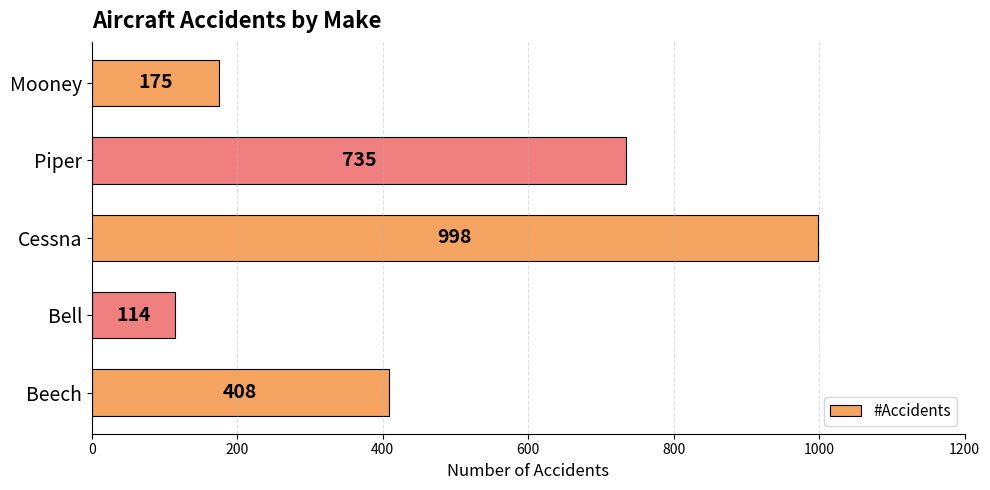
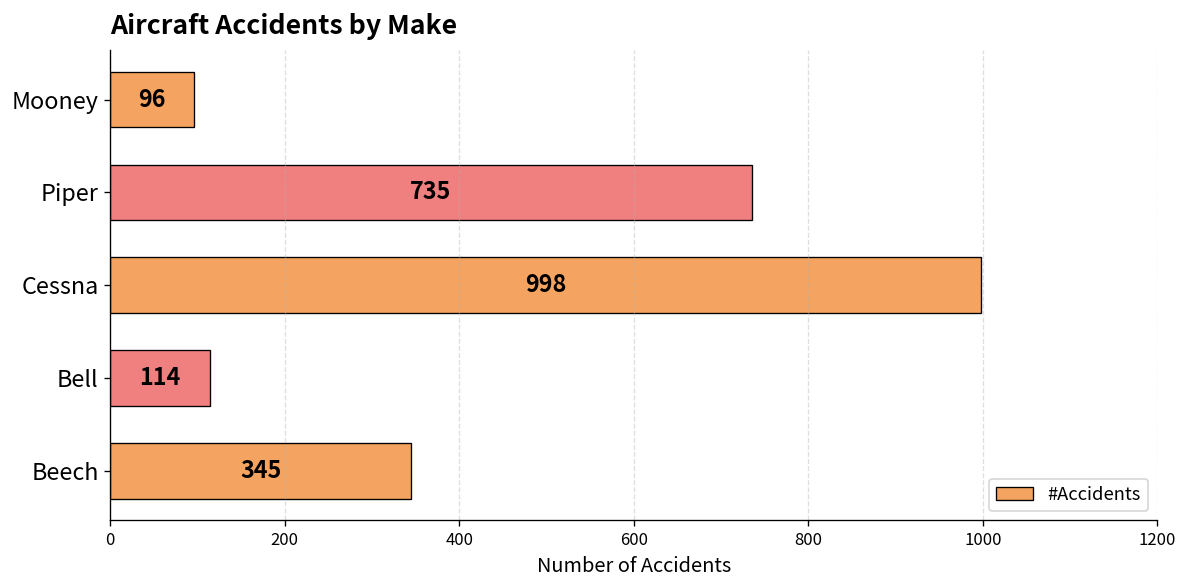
  {
-   "Mooney": 175,
+   "Mooney": 96,
    "Piper": 735,
    "Cessna": 998,
    "Bell": 114,
-   "Beech": 408
+   "Beech": 345
  }
